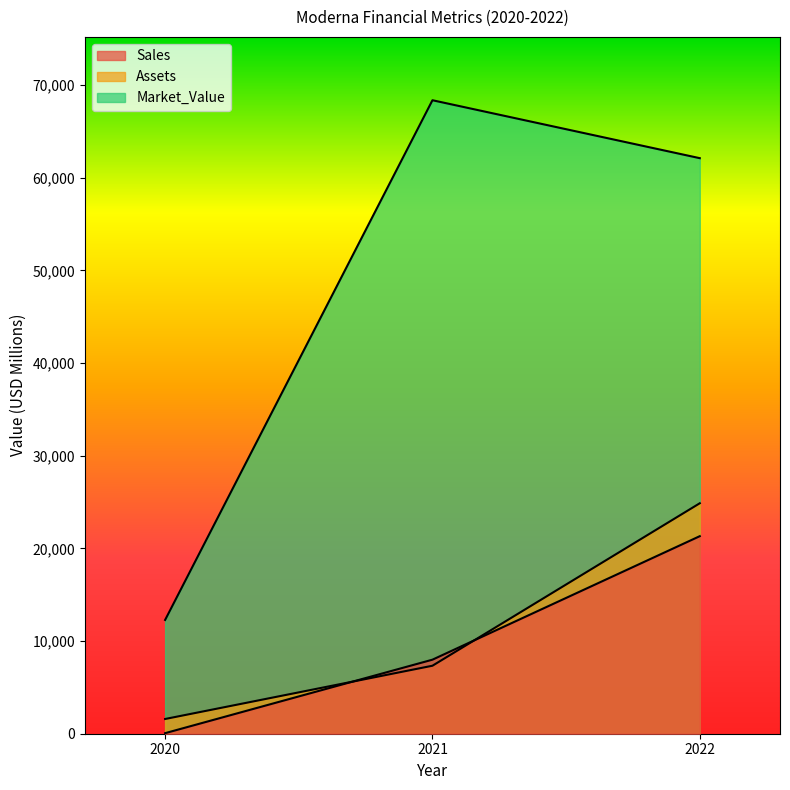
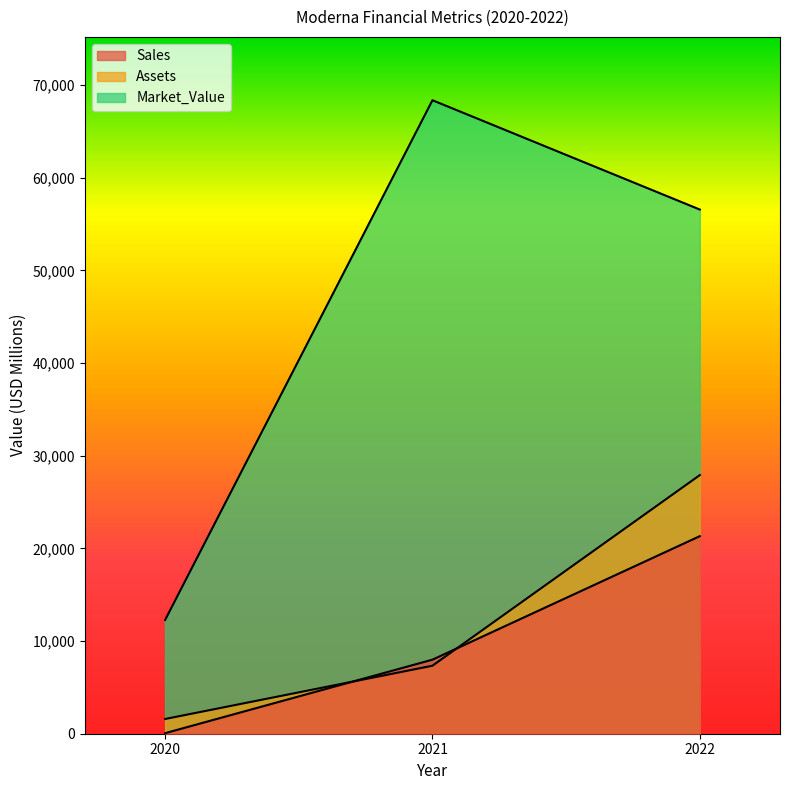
  {
    "Sales": {
      "2020": "0",
      "2021": "8,000",
      "2022": "21,000"
    },
    "Assets": {
      "2020": "2,000",
      "2021": "7,000",
-     "2022": "25,000"
+     "2022": "28,000"
    },
    "Market_Value": {
      "2020": "12,000",
      "2021": "68,000",
-     "2022": "62,000"
+     "2022": "57,000"
    }
  }
